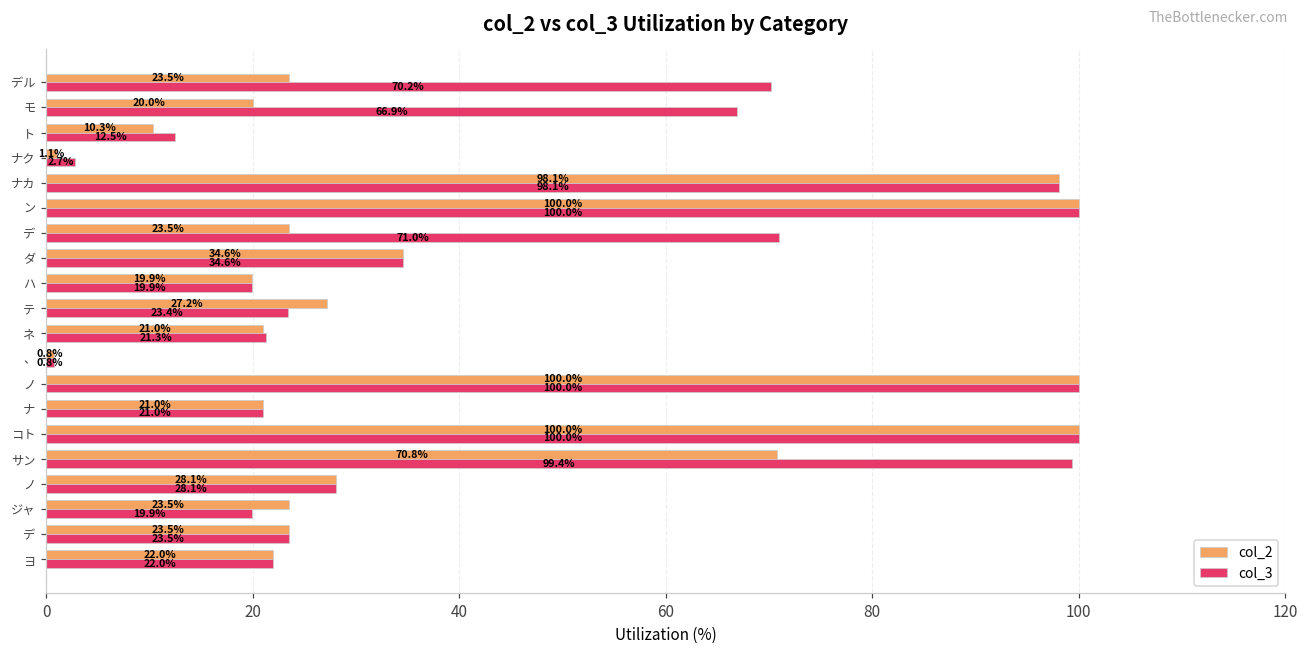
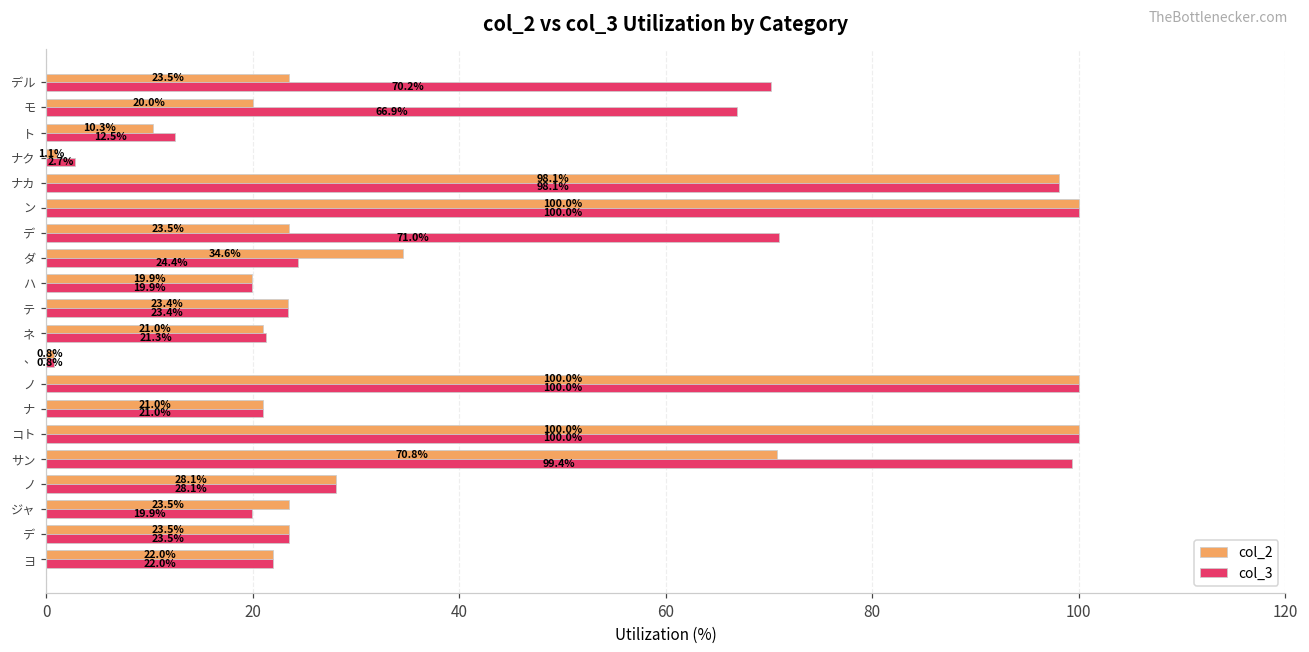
  {
    "col_2": {
      "デル": "23.5%",
      "モ": "20.0%",
      "ト": "10.3%",
      "ナク": "1.1%",
      "ダ": "34.6%",
-     "テ": "27.2%",
+     "テ": "23.4%",
      "サン": "70.8%",
      "ジャ": "23.5%"
    },
    "col_3": {
      "デル": "70.2%",
      "モ": "66.9%",
      "ト": "12.5%",
      "ナク": "2.7%",
-     "ダ": "34.6%",
+     "ダ": "24.4%",
      "サン": "99.4%",
      "ジャ": "19.9%"
    }
  }
